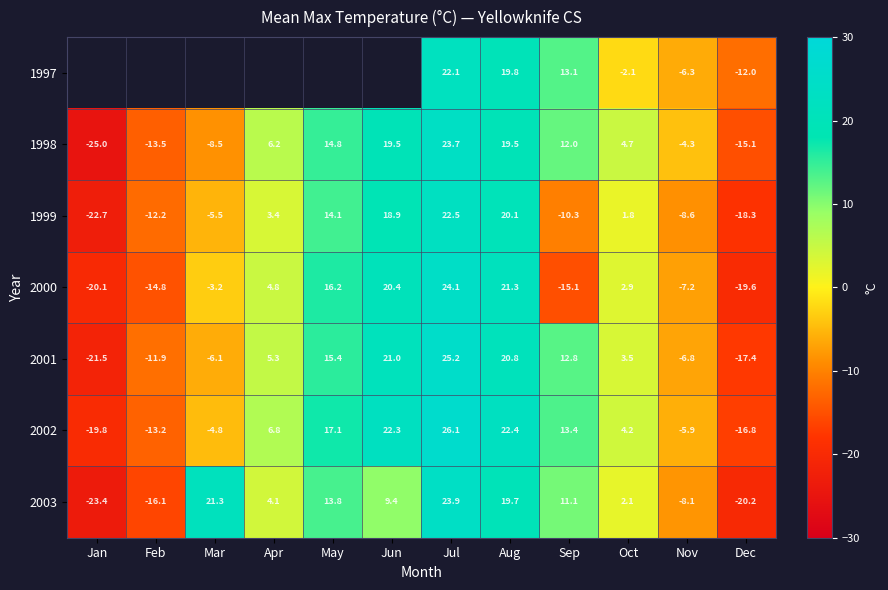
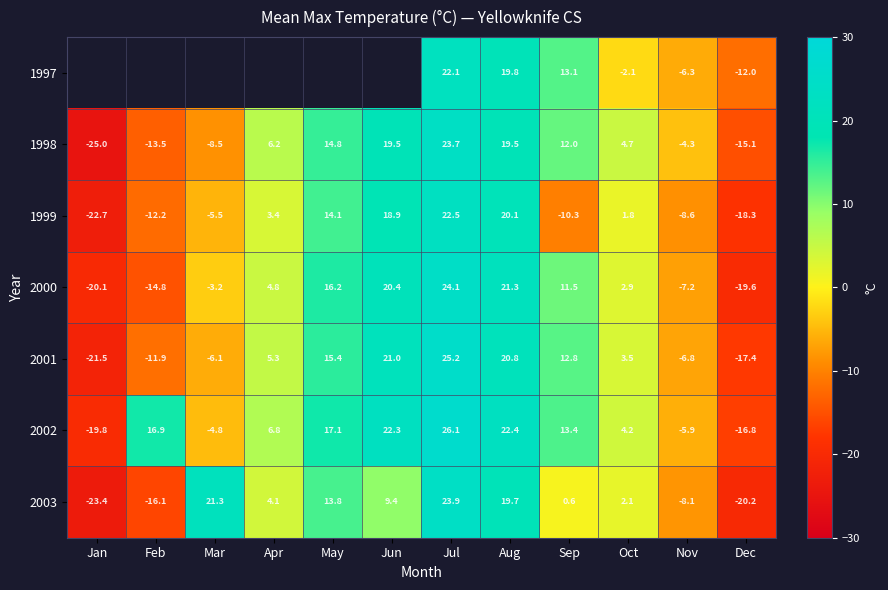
  {
    "1997": {
      "Jul": 22.1,
      "Aug": 19.8,
      "Sep": 13.1,
      "Oct": -2.1,
      "Nov": -6.3,
      "Dec": -12.0
    },
    "1998": {
      "Jan": -25.0,
      "Feb": -13.5,
      "Mar": -8.5,
      "Apr": 6.2,
      "May": 14.8,
      "Jun": 19.5,
      "Jul": 23.7,
      "Aug": 19.5,
      "Sep": 12.0,
      "Oct": 4.7,
      "Nov": -4.3,
      "Dec": -15.1
    },
    "1999": {
      "Jan": -22.7,
      "Feb": -12.2,
      "Mar": -5.5,
      "Apr": 3.4,
      "May": 14.1,
      "Jun": 18.9,
      "Jul": 22.5,
      "Aug": 20.1,
      "Sep": -10.3,
      "Oct": 1.8,
      "Nov": -8.6,
      "Dec": -18.3
    },
    "2000": {
      "Jan": -20.1,
      "Feb": -14.8,
      "Mar": -3.2,
      "Apr": 4.8,
      "May": 16.2,
      "Jun": 20.4,
      "Jul": 24.1,
      "Aug": 21.3,
-     "Sep": -15.1,
+     "Sep": 11.5,
      "Oct": 2.9,
      "Nov": -7.2,
      "Dec": -19.6
    },
    "2001": {
      "Jan": -21.5,
      "Feb": -11.9,
      "Mar": -6.1,
      "Apr": 5.3,
      "May": 15.4,
      "Jun": 21.0,
      "Jul": 25.2,
      "Aug": 20.8,
      "Sep": 12.8,
      "Oct": 3.5,
      "Nov": -6.8,
      "Dec": -17.4
    },
    "2002": {
      "Jan": -19.8,
-     "Feb": -13.2,
+     "Feb": 16.9,
      "Mar": -4.8,
      "Apr": 6.8,
      "May": 17.1,
      "Jun": 22.3,
      "Jul": 26.1,
      "Aug": 22.4,
      "Sep": 13.4,
      "Oct": 4.2,
      "Nov": -5.9,
      "Dec": -16.8
    },
    "2003": {
      "Jan": -23.4,
      "Feb": -16.1,
      "Mar": 21.3,
      "Apr": 4.1,
      "May": 13.8,
      "Jun": 9.4,
      "Jul": 23.9,
      "Aug": 19.7,
-     "Sep": 11.1,
+     "Sep": 0.6,
      "Oct": 2.1,
      "Nov": -8.1,
      "Dec": -20.2
    }
  }
